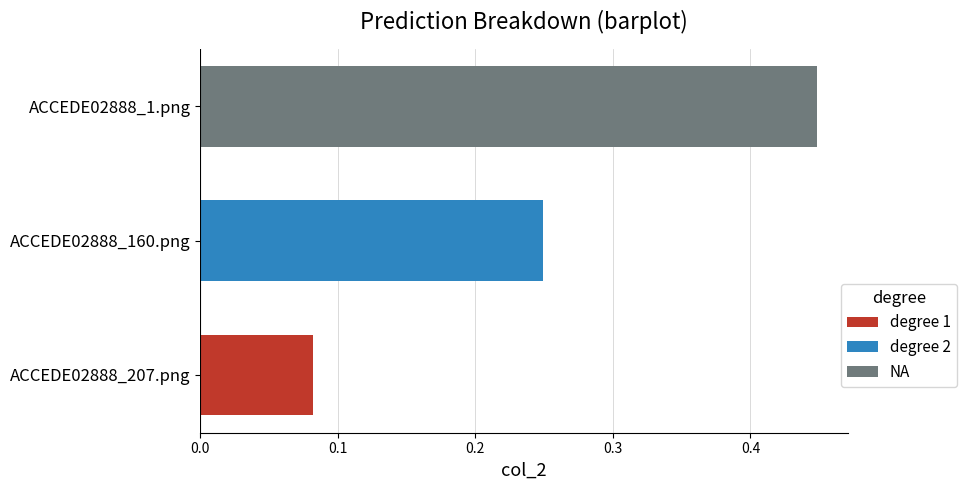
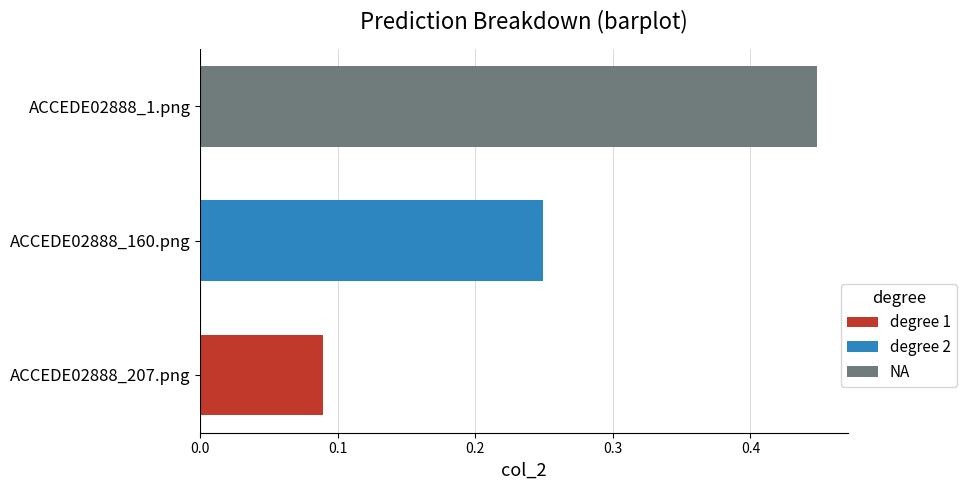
  {
    "ACCEDE02888_1.png": 0.449,
    "ACCEDE02888_160.png": 0.249,
-   "ACCEDE02888_207.png": 0.082
+   "ACCEDE02888_207.png": 0.090
  }
